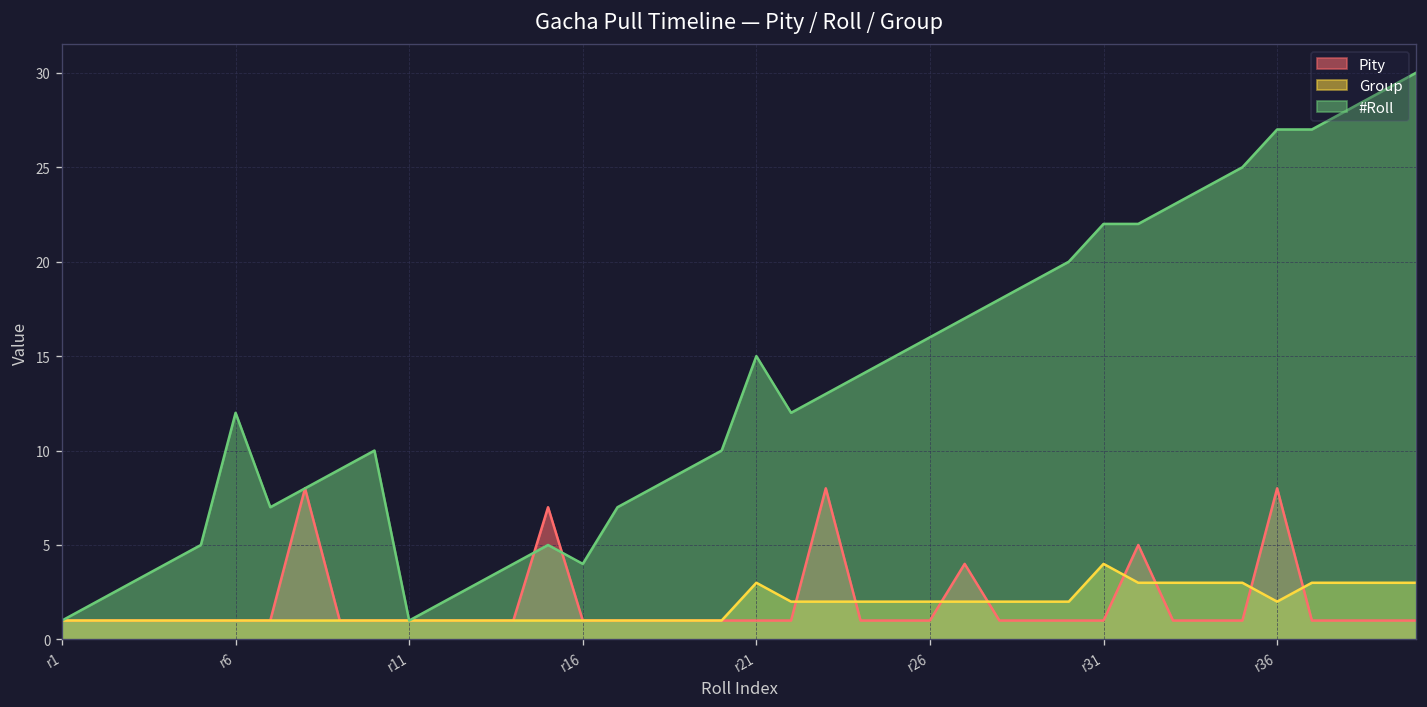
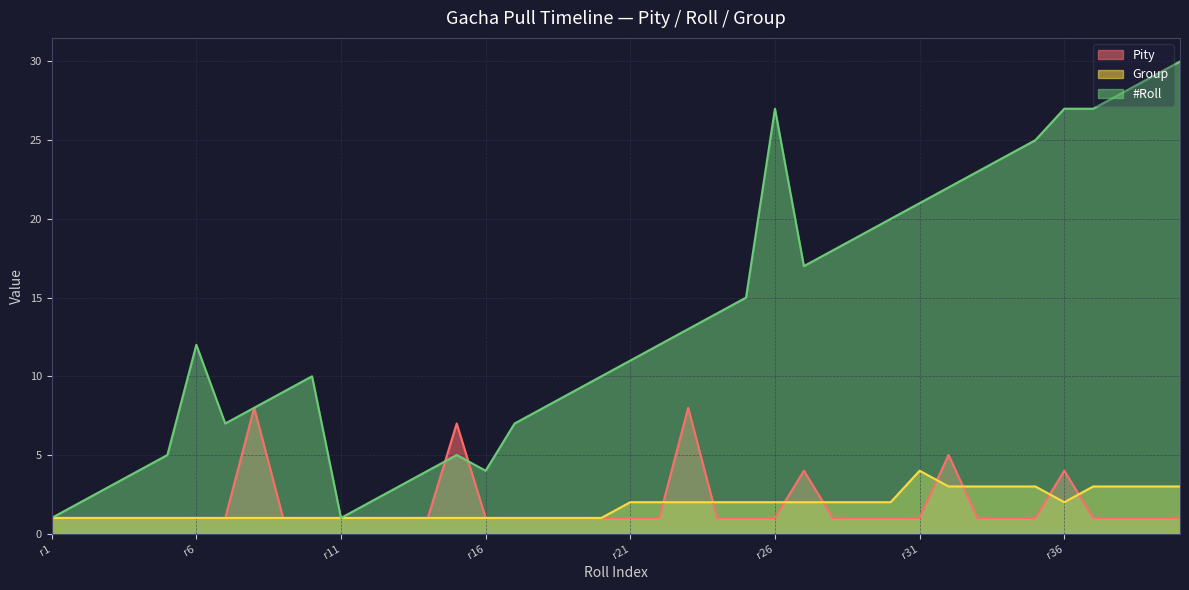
  {
    "Pity": {
      "r21": 1,
      "r26": 1,
      "r31": 1,
-     "r36": 8
+     "r36": 4
    },
    "Group": {
-     "r21": 3,
+     "r21": 2,
      "r26": 2,
      "r31": 4,
      "r36": 2
    },
    "#Roll": {
      "r6": 12,
      "r16": 4,
-     "r21": 15,
-     "r26": 16,
-     "r31": 22,
+     "r21": 11,
+     "r26": 27,
+     "r31": 21,
      "r36": 27
    }
  }
